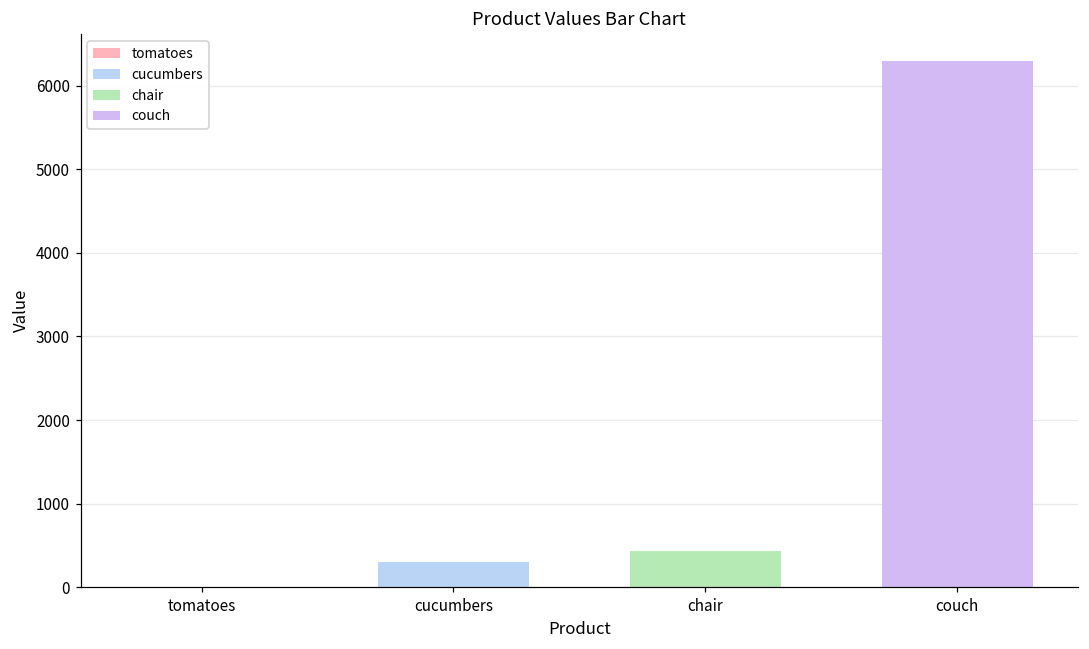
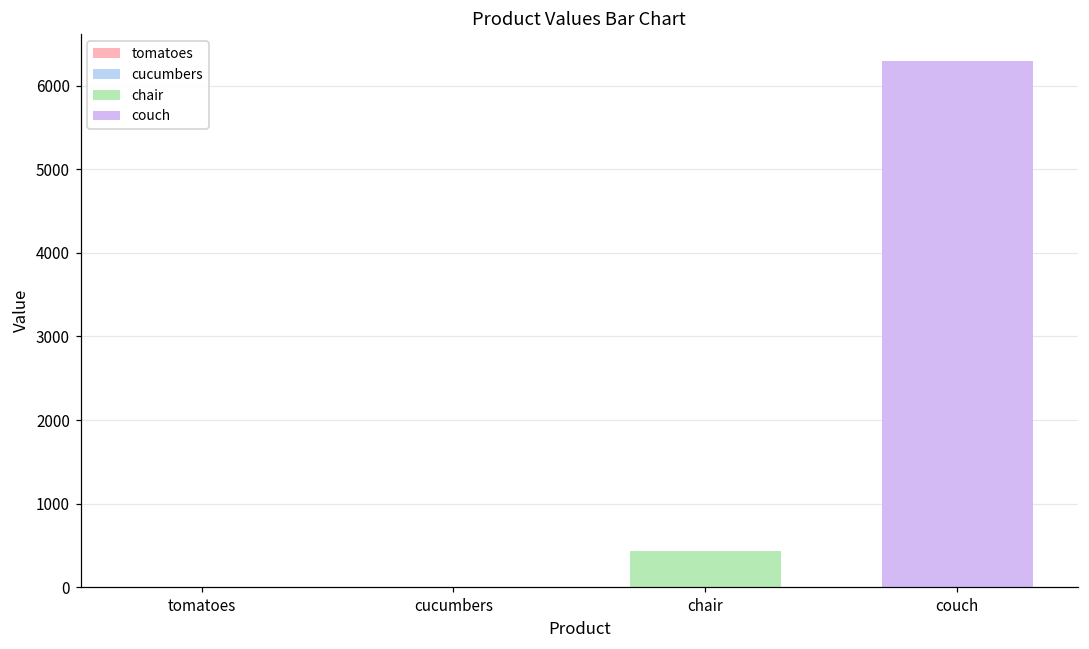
  {
-   "cucumbers": 300,
+   "cucumbers": 0,
    "chair": 400,
    "couch": 6300
  }
